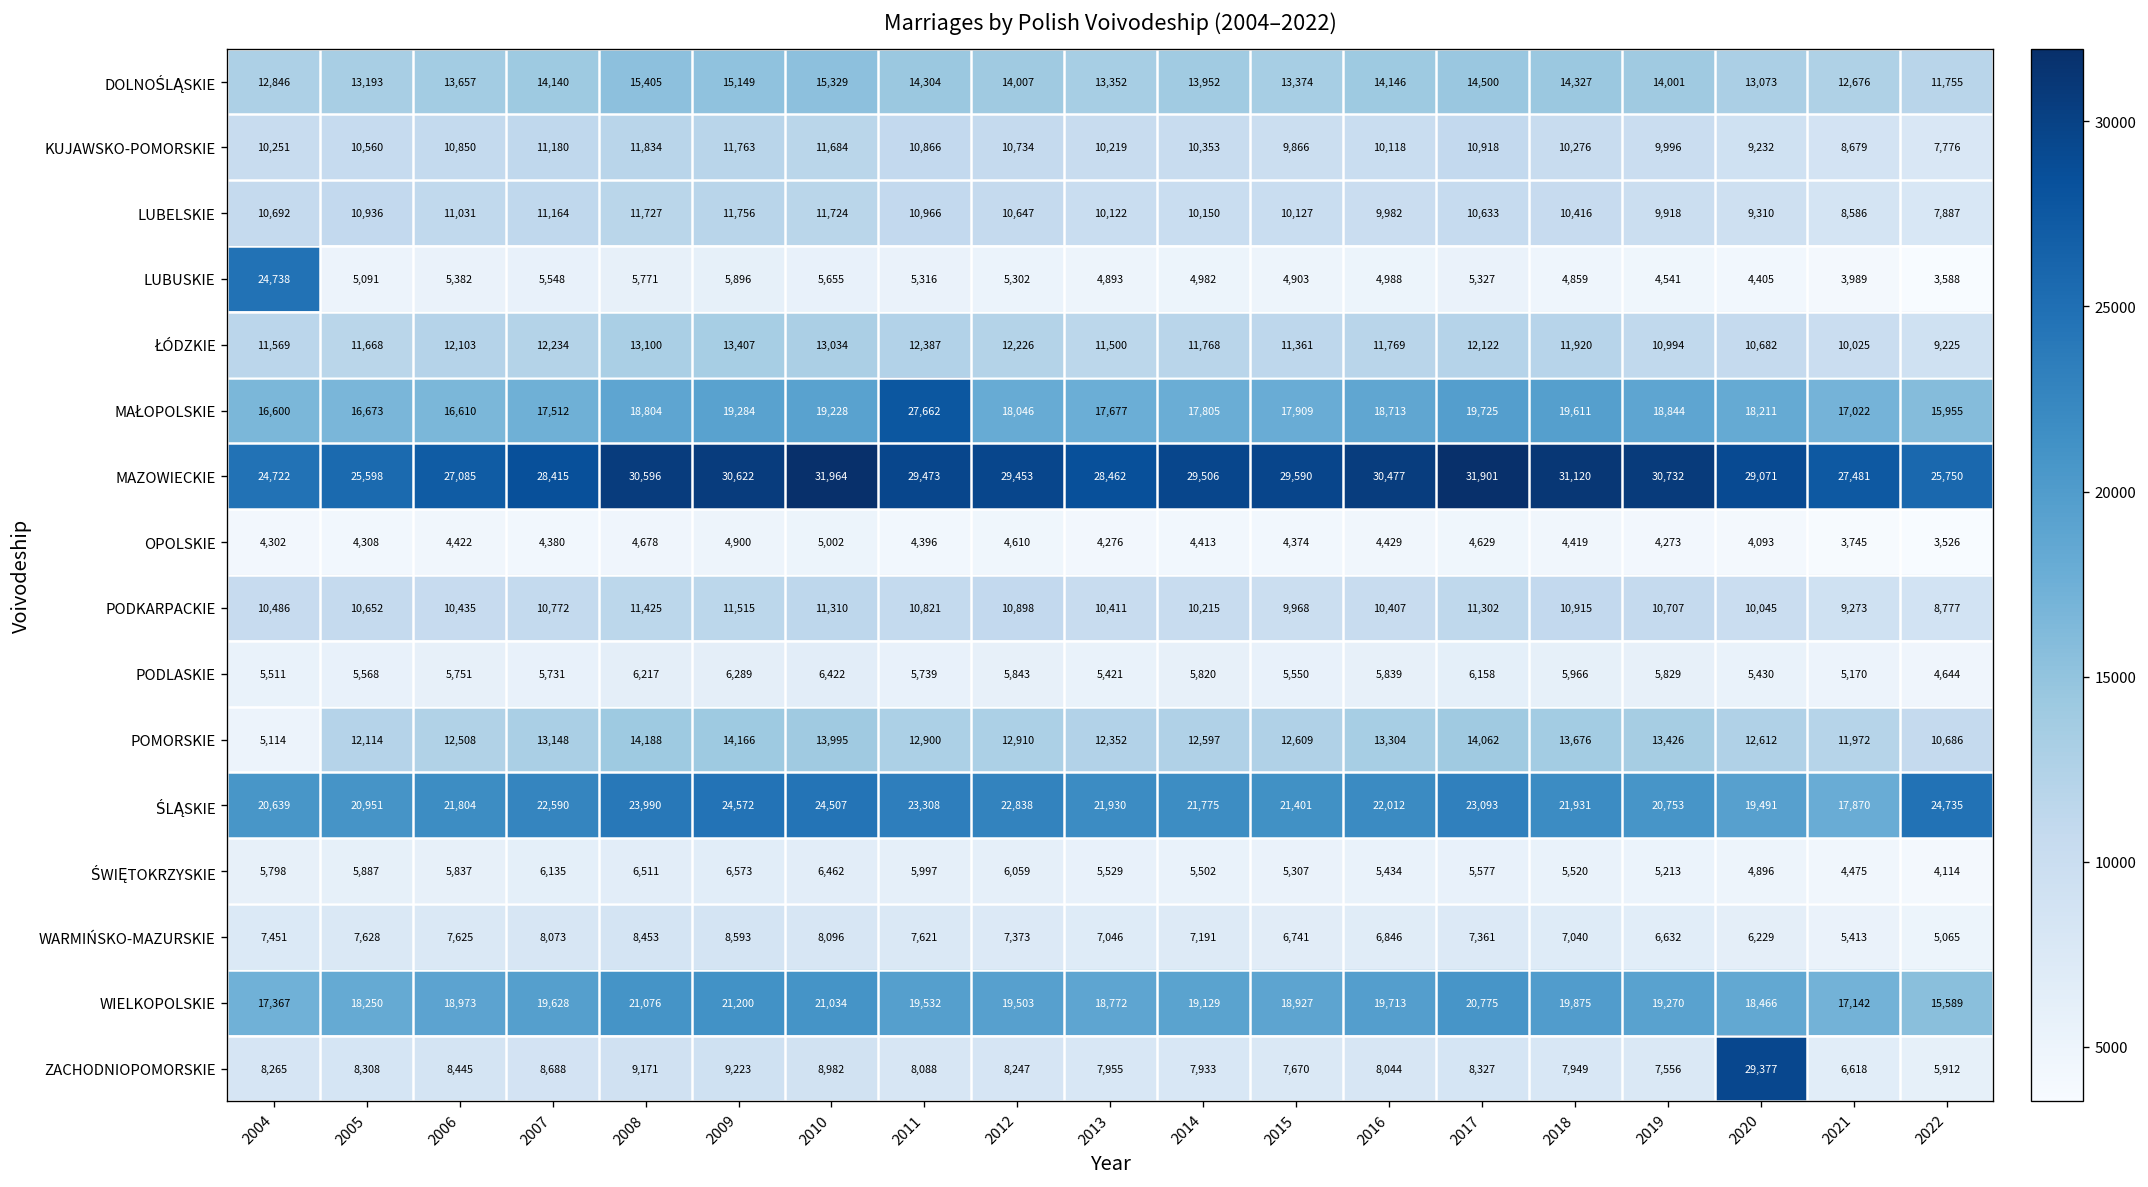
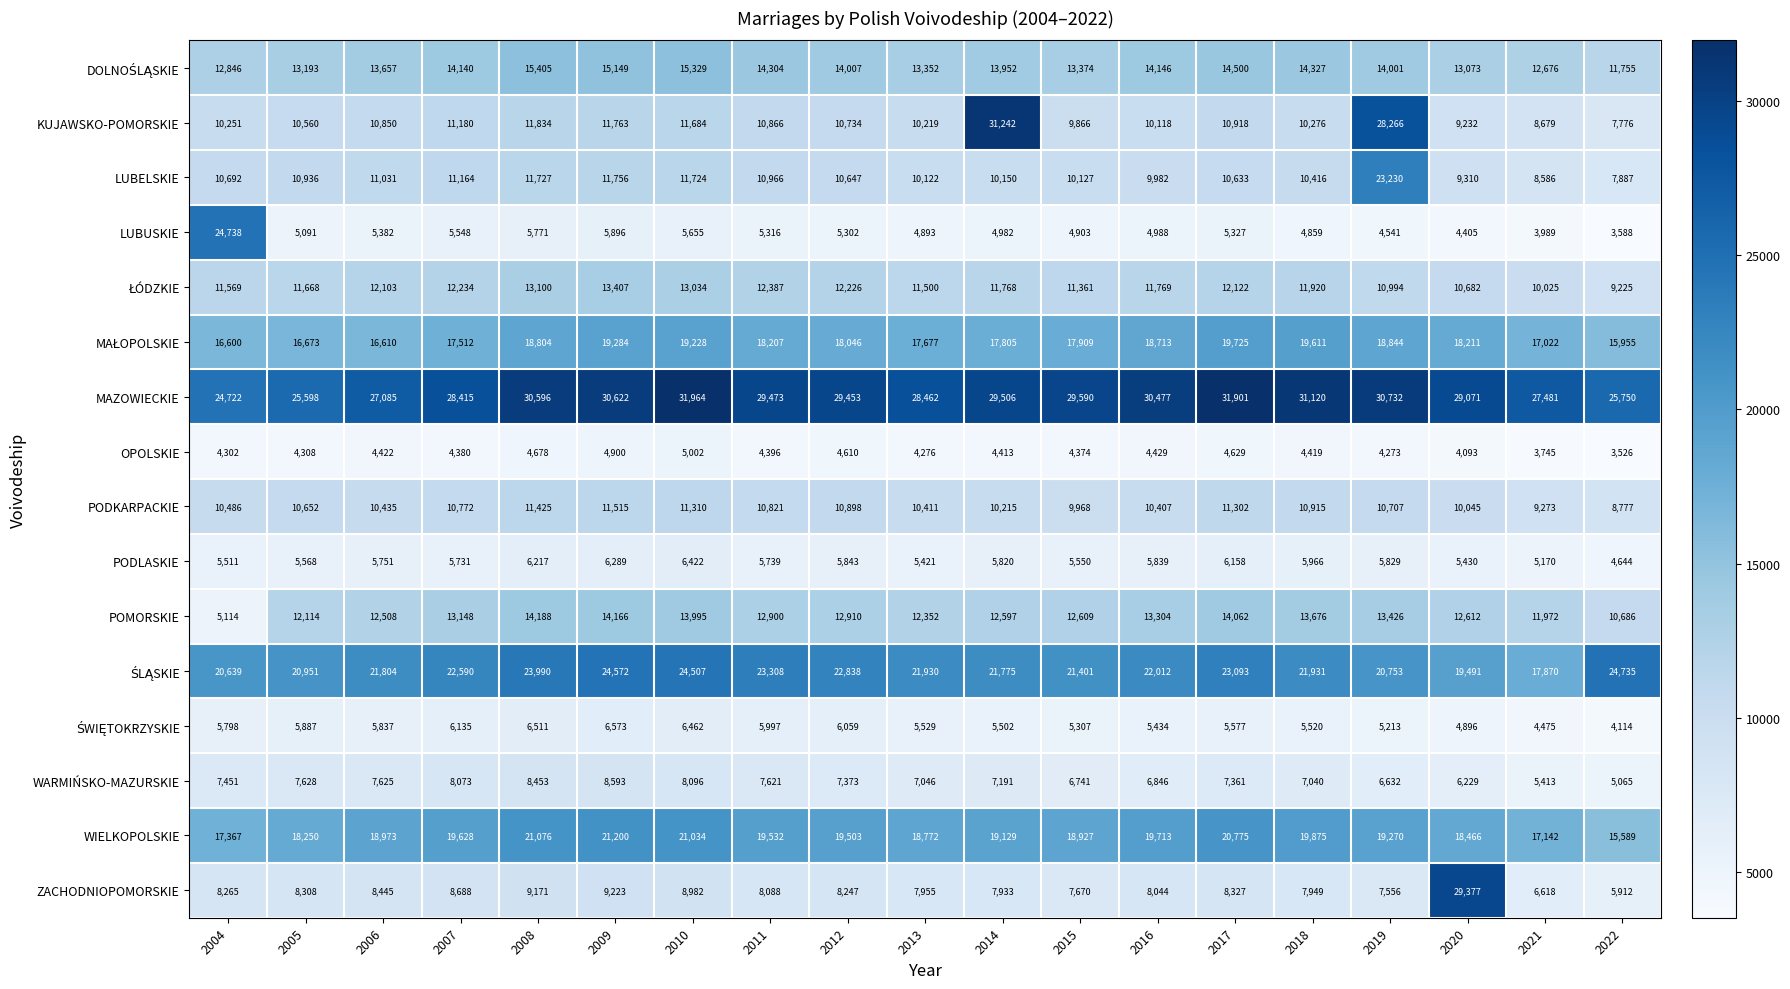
  {
    "KUJAWSKO-POMORSKIE": {
      "2004": "10,251",
      "2005": "10,560",
      "2006": "10,850",
      "2007": "11,180",
      "2008": "11,834",
      "2009": "11,763",
      "2010": "11,684",
      "2011": "10,866",
      "2012": "10,734",
      "2013": "10,219",
-     "2014": "10,353",
+     "2014": "31,242",
      "2015": "9,866",
      "2016": "10,118",
      "2017": "10,918",
      "2018": "10,276",
-     "2019": "9,996",
+     "2019": "28,266",
      "2020": "9,232",
      "2021": "8,679",
      "2022": "7,776"
    },
    "LUBELSKIE": {
      "2004": "10,692",
      "2005": "10,936",
      "2006": "11,031",
      "2007": "11,164",
      "2008": "11,727",
      "2009": "11,756",
      "2010": "11,724",
      "2011": "10,966",
      "2012": "10,647",
      "2013": "10,122",
      "2014": "10,150",
      "2015": "10,127",
      "2016": "9,982",
      "2017": "10,633",
      "2018": "10,416",
-     "2019": "9,918",
+     "2019": "23,230",
      "2020": "9,310",
      "2021": "8,586",
      "2022": "7,887"
    },
    "MAŁOPOLSKIE": {
      "2004": "16,600",
      "2005": "16,673",
      "2006": "16,610",
      "2007": "17,512",
      "2008": "18,804",
      "2009": "19,284",
      "2010": "19,228",
-     "2011": "27,662",
+     "2011": "18,207",
      "2012": "18,046",
      "2013": "17,677",
      "2014": "17,805",
      "2015": "17,909",
      "2016": "18,713",
      "2017": "19,725",
      "2018": "19,611",
      "2019": "18,844",
      "2020": "18,211",
      "2021": "17,022",
      "2022": "15,955"
    }
  }
